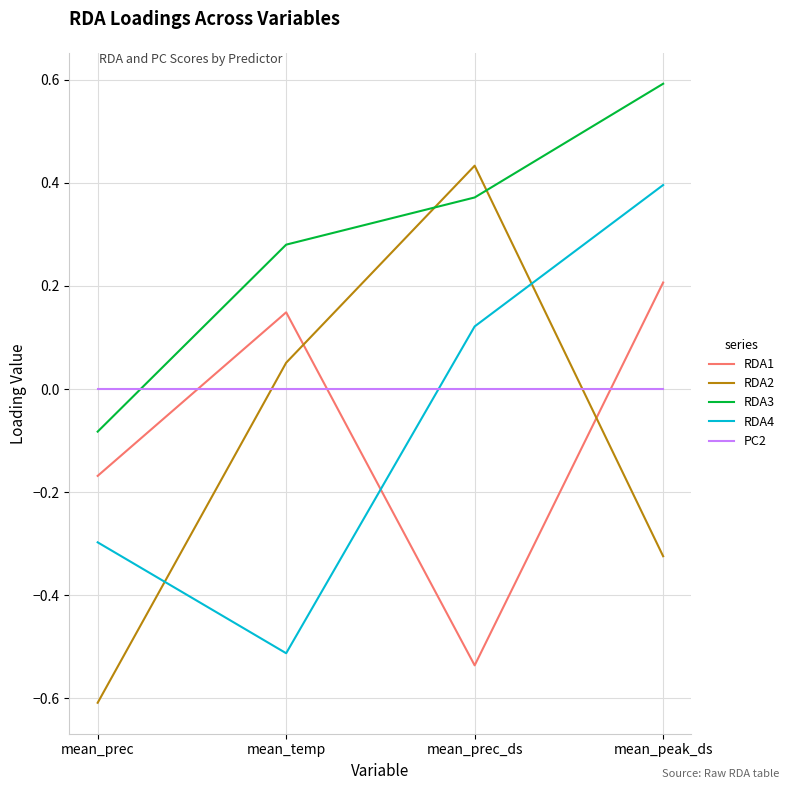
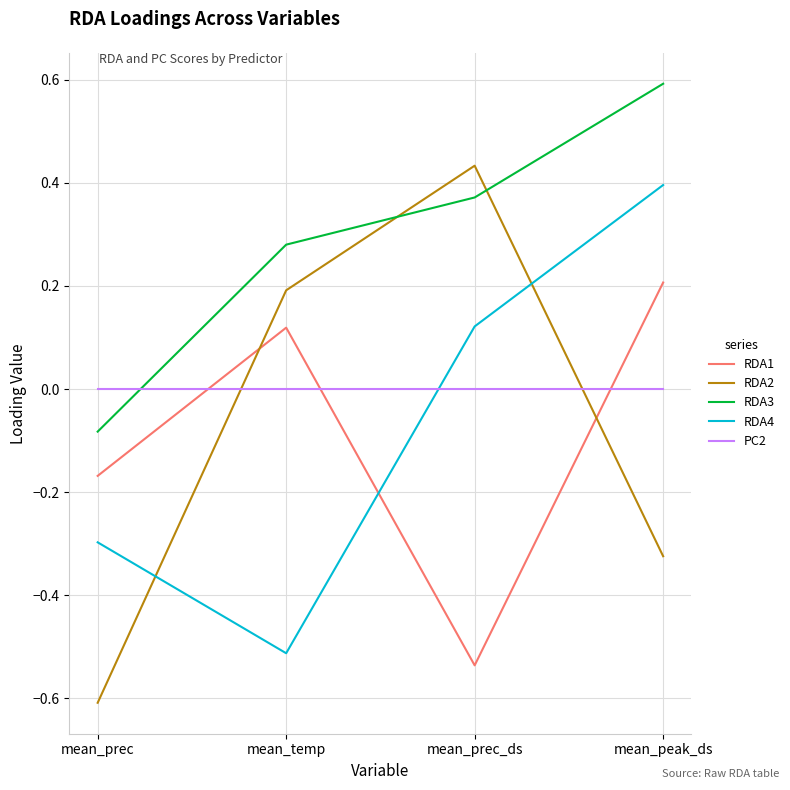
  {
    "RDA1": {
      "mean_prec": -0.17,
-     "mean_temp": 0.15,
+     "mean_temp": 0.12,
      "mean_prec_ds": -0.54,
      "mean_peak_ds": 0.21
    },
    "RDA2": {
      "mean_prec": -0.61,
-     "mean_temp": 0.05,
+     "mean_temp": 0.19,
      "mean_prec_ds": 0.43,
      "mean_peak_ds": -0.32
    },
    "RDA3": {
      "mean_prec": -0.08,
      "mean_temp": 0.28,
      "mean_prec_ds": 0.37,
      "mean_peak_ds": 0.59
    },
    "RDA4": {
      "mean_prec": -0.30,
      "mean_temp": -0.51,
      "mean_prec_ds": 0.12,
      "mean_peak_ds": 0.40
    },
    "PC2": {
      "mean_prec": 0.00,
      "mean_temp": 0.00,
      "mean_prec_ds": 0.00,
      "mean_peak_ds": 0.00
    }
  }
